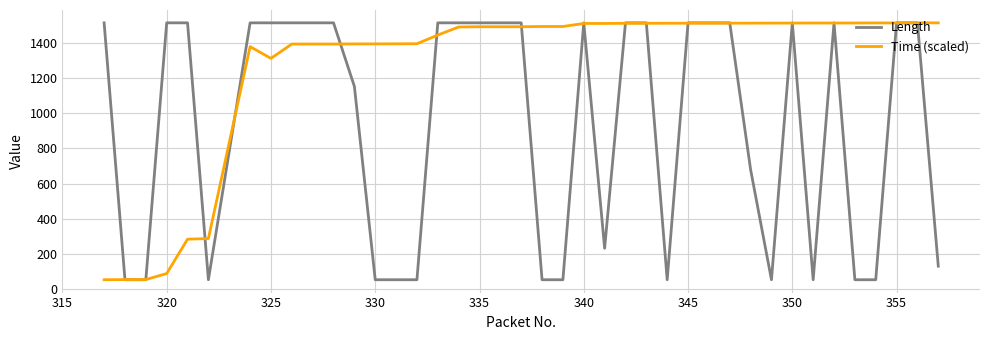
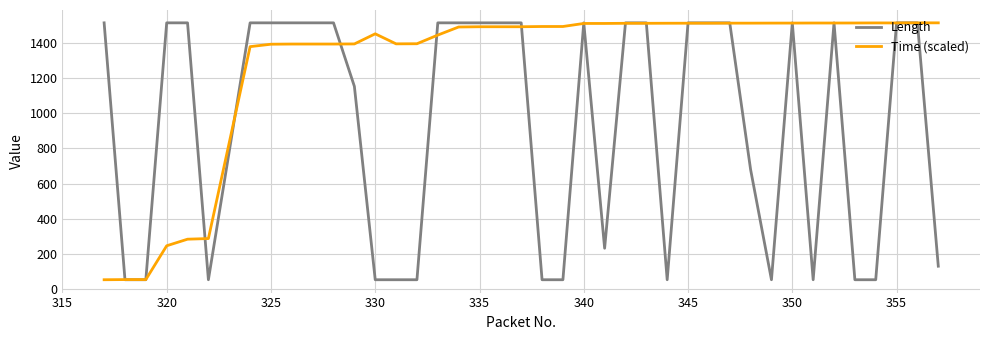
  {
    "Length": {
      "320": 1510,
      "325": 1510,
      "330": 50,
      "335": 1510
    },
    "Time (scaled)": {
-     "320": 90,
-     "325": 1310,
-     "330": 1390,
+     "320": 250,
+     "325": 1390,
+     "330": 1450,
      "335": 1490
    }
  }
